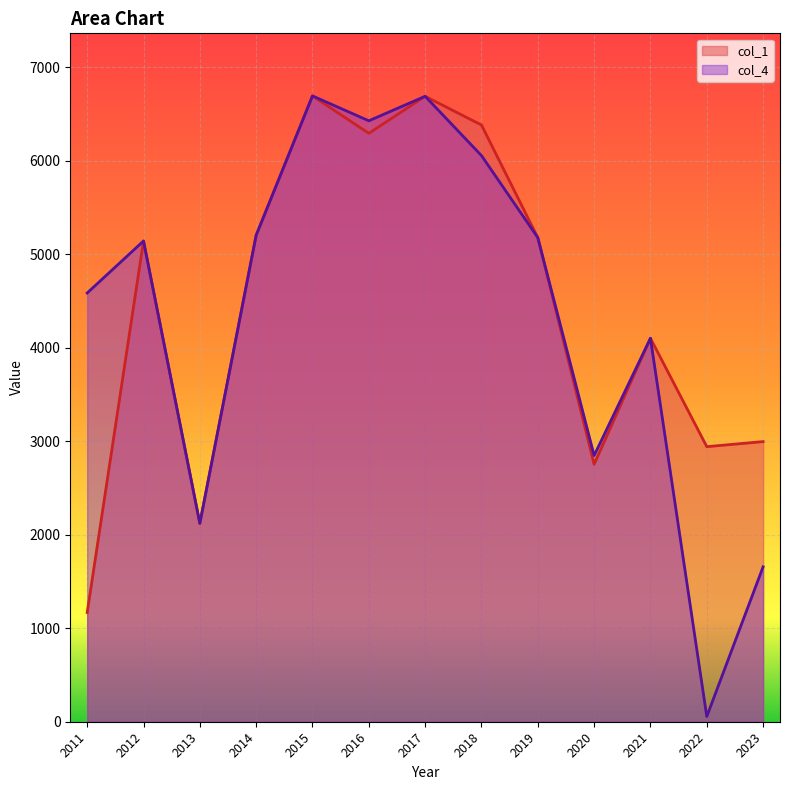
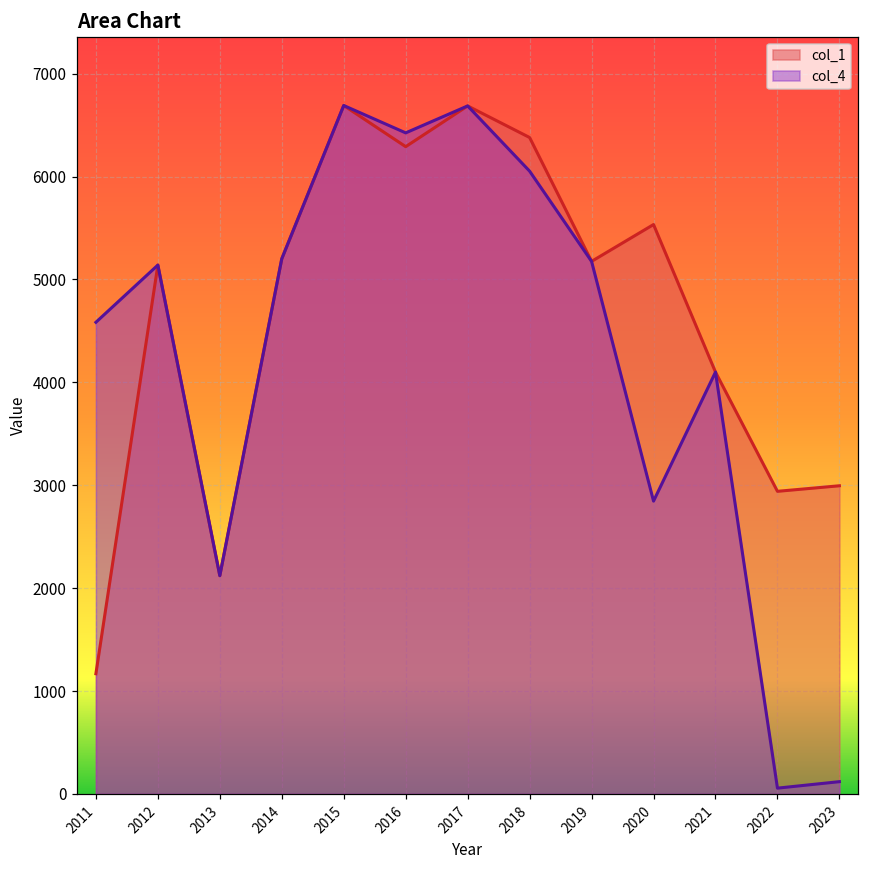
  {
    "col_1": {
      "2011": 1200,
      "2016": 6300,
      "2018": 6400,
-     "2020": 2800,
+     "2020": 5500,
      "2022": 2900,
      "2023": 3000
    },
    "col_4": {
      "2011": 4600,
      "2016": 6400,
      "2018": 6100,
      "2020": 2800,
      "2022": 100,
-     "2023": 1700
+     "2023": 100
    }
  }
